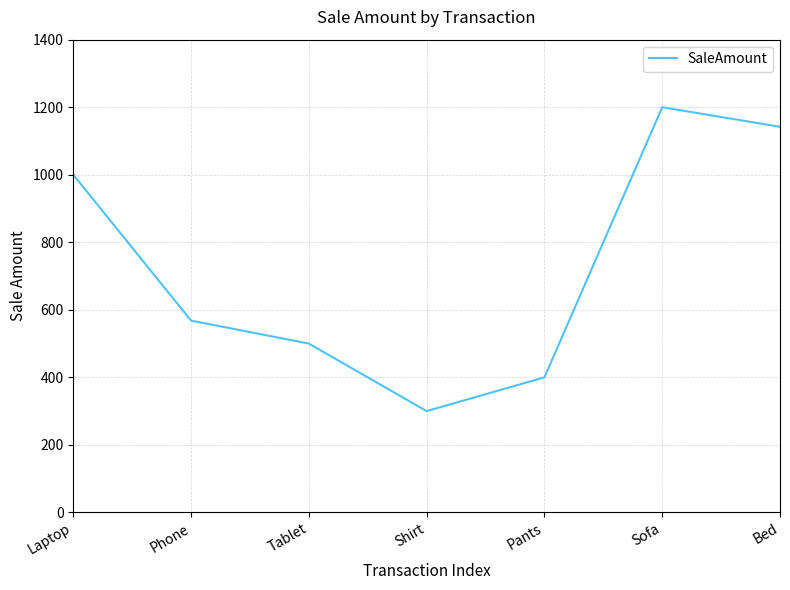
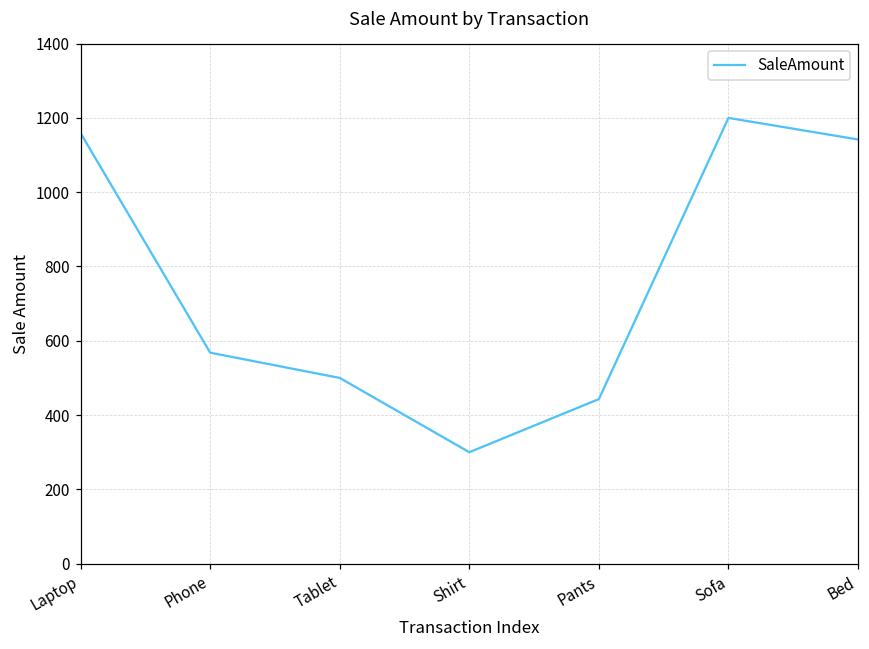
  {
-   "Laptop": 1000,
+   "Laptop": 1160,
    "Phone": 570,
    "Tablet": 500,
    "Shirt": 300,
-   "Pants": 400,
+   "Pants": 440,
    "Sofa": 1200,
    "Bed": 1140
  }
